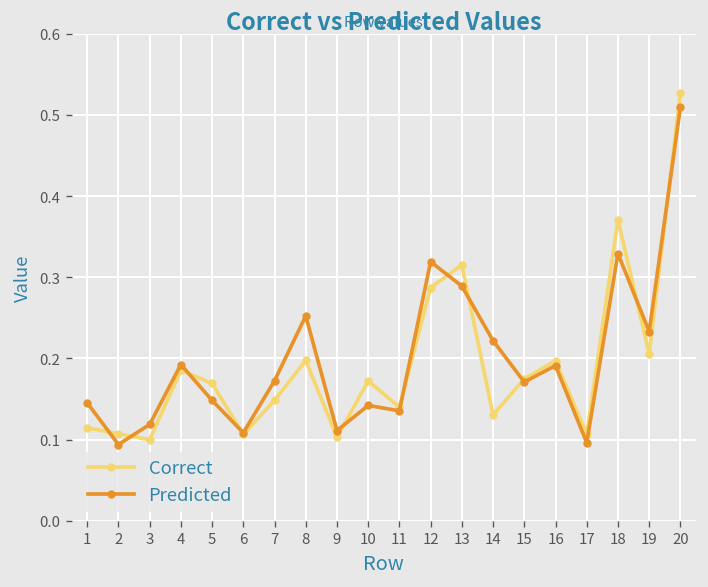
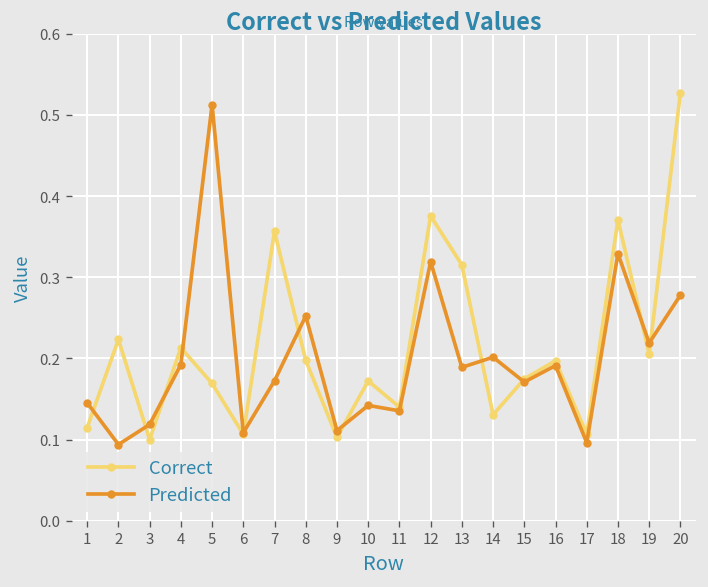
  {
    "Correct": {
      "1": 0.11,
-     "2": 0.11,
+     "2": 0.22,
      "3": 0.10,
-     "4": 0.19,
+     "4": 0.21,
      "5": 0.17,
-     "7": 0.15,
+     "7": 0.36,
      "8": 0.20,
      "9": 0.10,
      "10": 0.17,
      "11": 0.14,
-     "12": 0.29,
+     "12": 0.38,
      "13": 0.32,
      "14": 0.13,
      "15": 0.17,
      "16": 0.20,
      "17": 0.11,
      "18": 0.37,
      "19": 0.21,
      "20": 0.53
    },
    "Predicted": {
      "1": 0.15,
      "2": 0.09,
      "3": 0.12,
      "4": 0.19,
-     "5": 0.15,
+     "5": 0.51,
      "7": 0.17,
      "8": 0.25,
      "9": 0.11,
      "10": 0.14,
      "11": 0.14,
      "12": 0.32,
-     "13": 0.29,
-     "14": 0.22,
+     "13": 0.19,
+     "14": 0.20,
      "15": 0.17,
      "16": 0.19,
      "17": 0.10,
      "18": 0.33,
-     "19": 0.23,
-     "20": 0.51
+     "19": 0.22,
+     "20": 0.28
    }
  }
